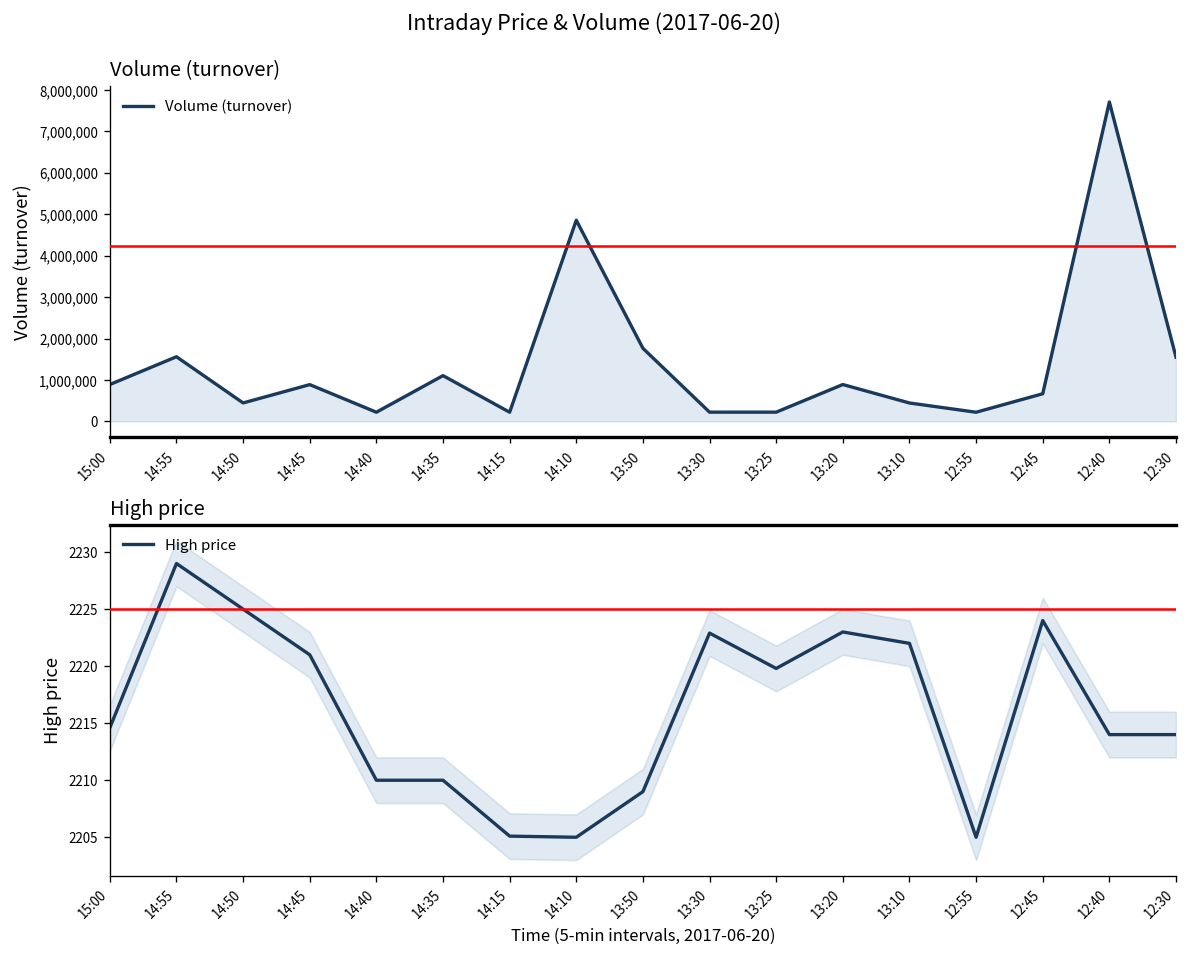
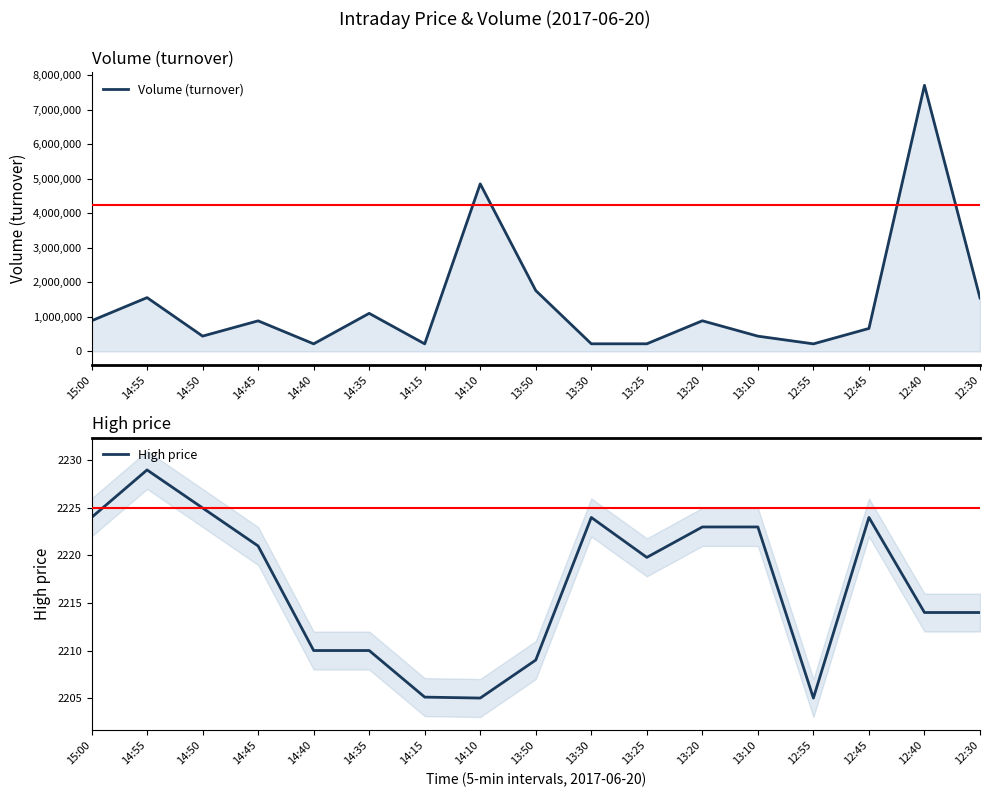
  {
    "Volume (turnover)": {
      "15:00": "900,000",
      "14:55": "1,600,000",
      "14:50": "400,000",
      "14:45": "900,000",
      "14:40": "200,000",
      "14:35": "1,100,000",
      "14:15": "200,000",
      "14:10": "4,900,000",
      "13:50": "1,800,000",
      "13:30": "200,000",
      "13:25": "200,000",
      "13:20": "900,000",
      "13:10": "400,000",
      "12:55": "200,000",
      "12:45": "700,000",
      "12:40": "7,700,000",
      "12:30": "1,500,000"
    },
    "High price": {
      "High price": {
-       "15:00": "2215",
+       "15:00": "2224",
        "14:55": "2229",
        "14:50": "2225",
        "14:45": "2221",
        "14:40": "2210",
        "14:35": "2210",
        "14:15": "2205",
        "14:10": "2205",
        "13:50": "2209",
-       "13:30": "2223",
+       "13:30": "2224",
        "13:25": "2220",
        "13:20": "2223",
-       "13:10": "2222",
+       "13:10": "2223",
        "12:55": "2205",
        "12:45": "2224",
        "12:40": "2214",
        "12:30": "2214"
      }
    }
  }
